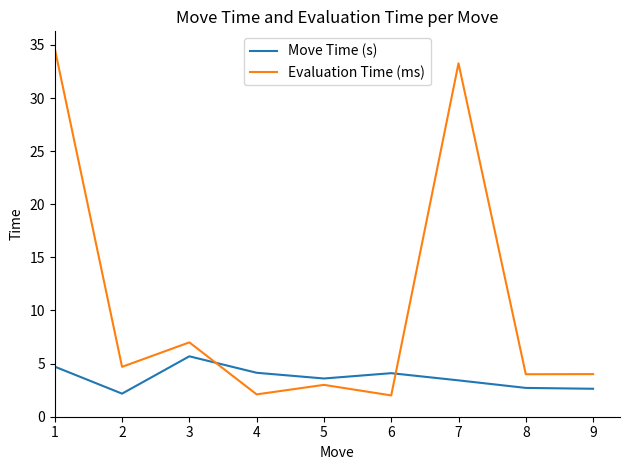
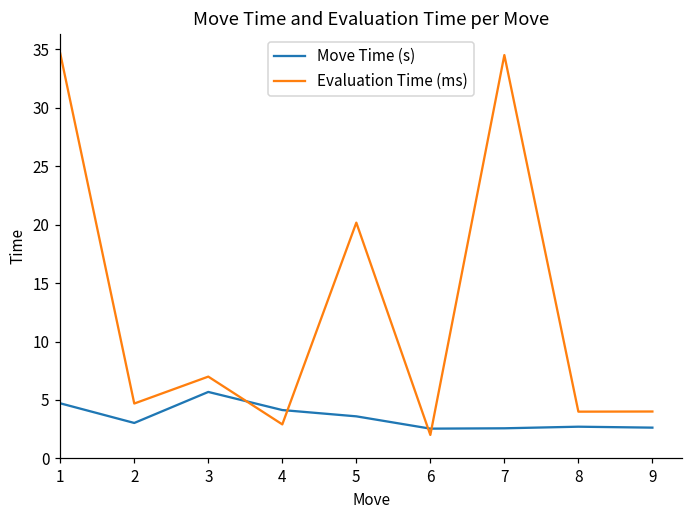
  {
    "Move Time (s)": {
      "1": 4.7,
-     "2": 2.2,
+     "2": 3.0,
      "3": 5.7,
      "4": 4.1,
      "5": 3.6,
-     "6": 4.1,
-     "7": 3.4,
+     "6": 2.5,
+     "7": 2.6,
      "8": 2.7,
      "9": 2.6
    },
    "Evaluation Time (ms)": {
      "1": 34.6,
      "2": 4.7,
      "3": 7.0,
-     "4": 2.1,
-     "5": 3.0,
+     "4": 2.9,
+     "5": 20.2,
      "6": 2.0,
-     "7": 33.3,
+     "7": 34.5,
      "8": 4.0,
      "9": 4.0
    }
  }
